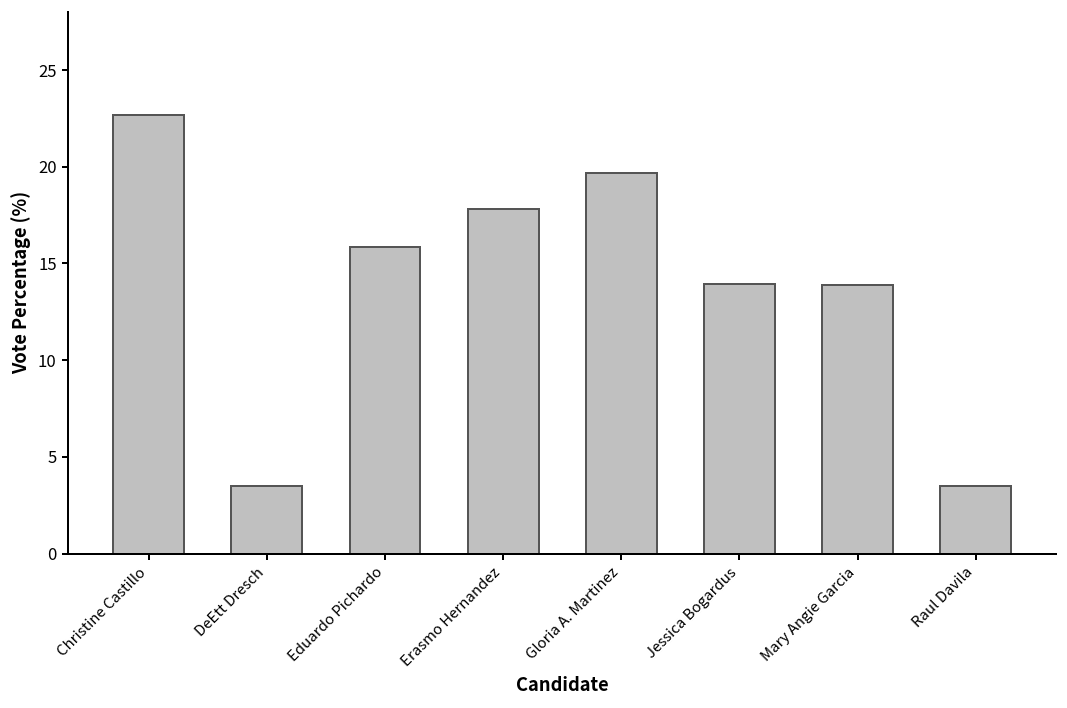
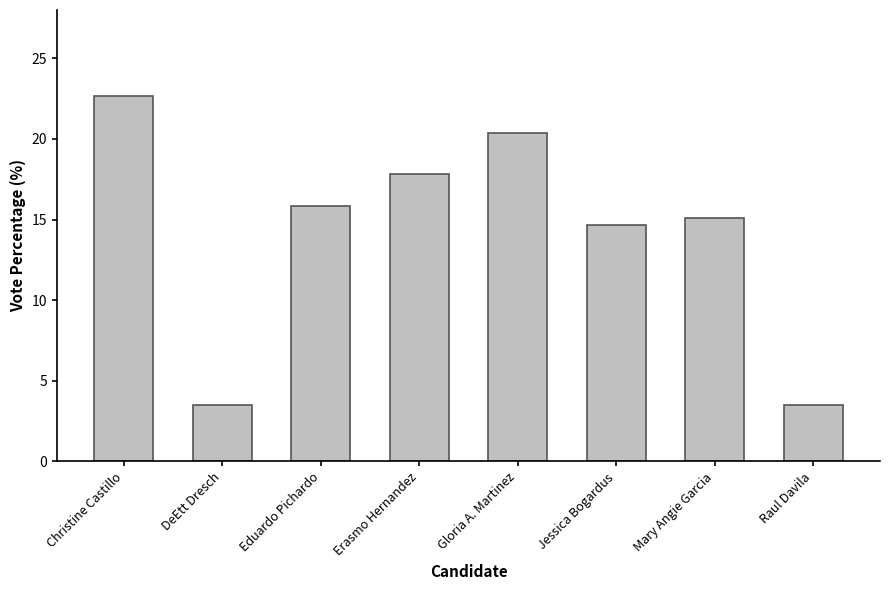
  {
    "Christine Castillo": 22.7,
    "DeEtt Dresch": 3.5,
    "Eduardo Pichardo": 15.8,
    "Erasmo Hernandez": 17.8,
-   "Gloria A. Martinez": 19.7,
-   "Jessica Bogardus": 14.0,
-   "Mary Angie Garcia": 13.9,
+   "Gloria A. Martinez": 20.4,
+   "Jessica Bogardus": 14.7,
+   "Mary Angie Garcia": 15.1,
    "Raul Davila": 3.5
  }
